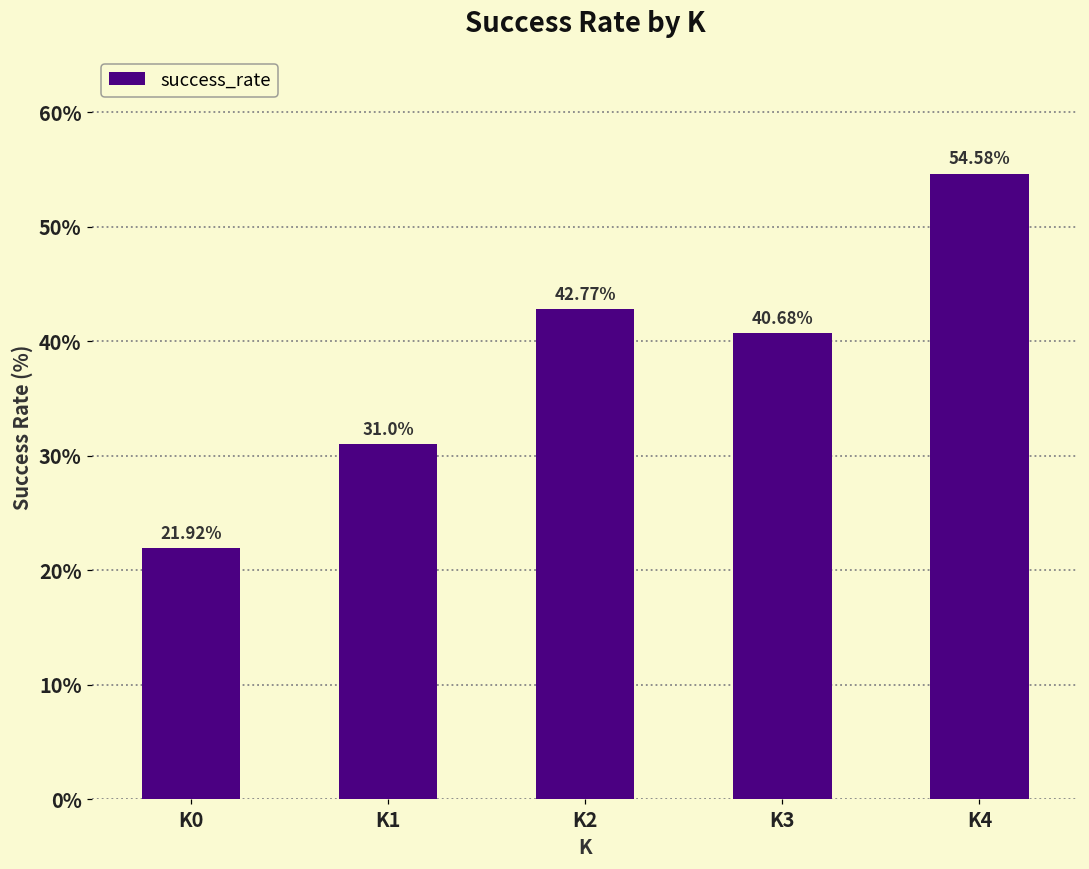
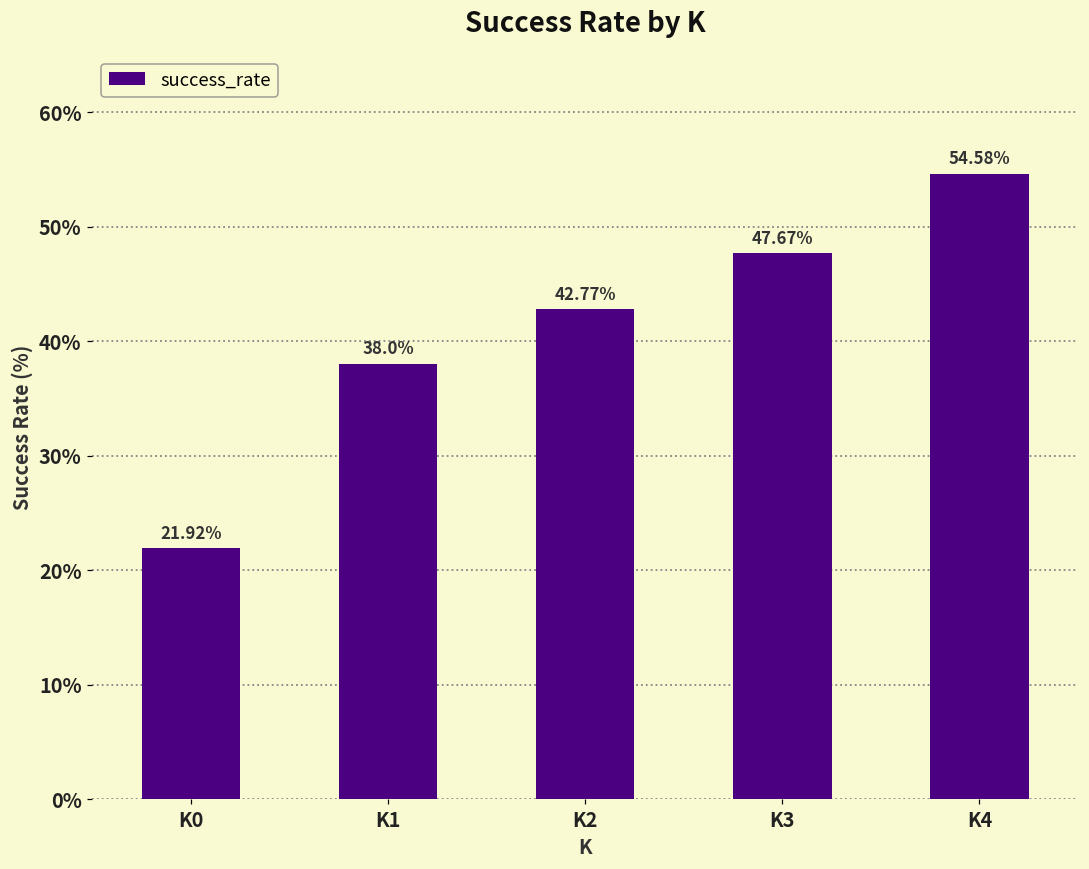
  {
    "K0": "21.92%",
-   "K1": "31.0%",
+   "K1": "38.0%",
    "K2": "42.77%",
-   "K3": "40.68%",
+   "K3": "47.67%",
    "K4": "54.58%"
  }
